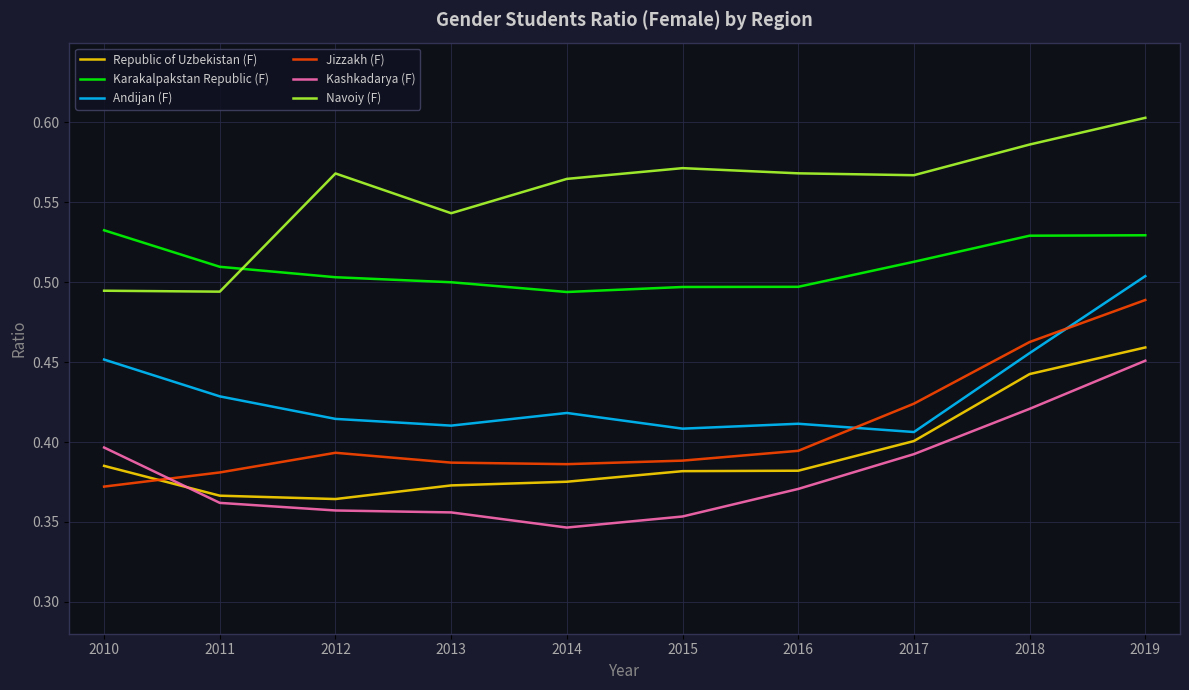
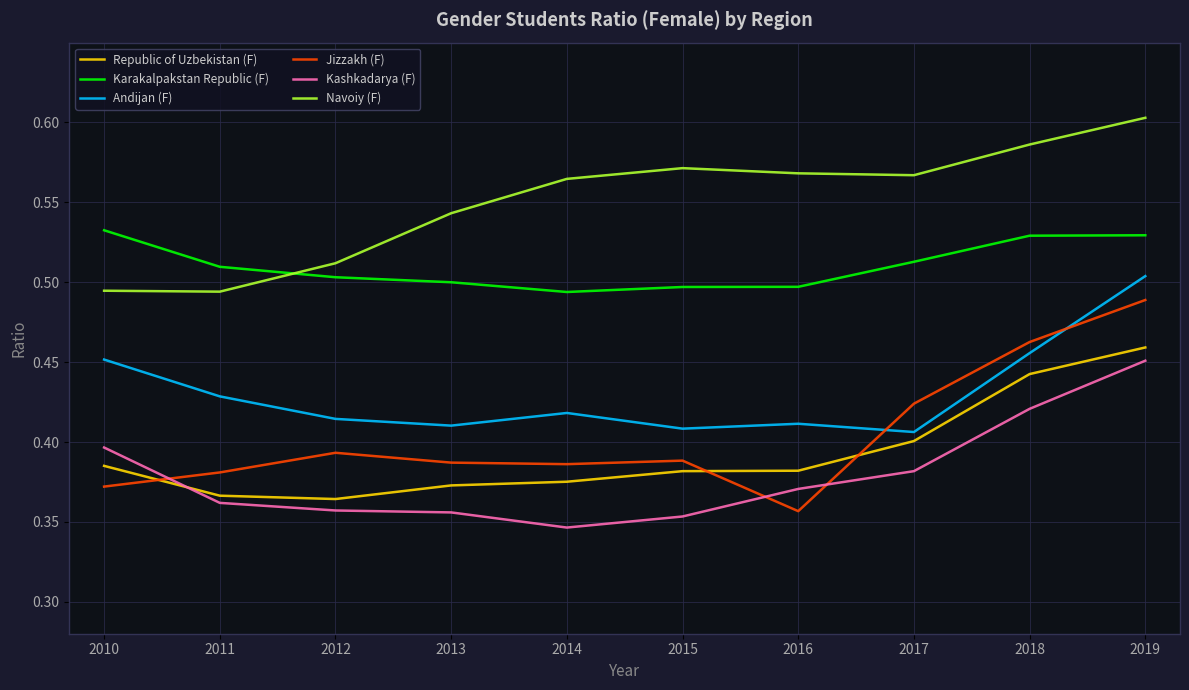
  {
    "Republic of Uzbekistan (F)": {
      "2010": 0.385,
      "2011": 0.366,
      "2012": 0.364,
      "2013": 0.373,
      "2014": 0.375,
      "2015": 0.382,
      "2016": 0.382,
      "2017": 0.401,
      "2018": 0.443,
      "2019": 0.459
    },
    "Karakalpakstan Republic (F)": {
      "2010": 0.533,
      "2011": 0.510,
      "2012": 0.503,
      "2013": 0.500,
      "2014": 0.494,
      "2015": 0.497,
      "2016": 0.497,
      "2017": 0.513,
      "2018": 0.529,
      "2019": 0.529
    },
    "Andijan (F)": {
      "2010": 0.452,
      "2011": 0.429,
      "2012": 0.414,
      "2013": 0.410,
      "2014": 0.418,
      "2015": 0.408,
      "2016": 0.411,
      "2017": 0.406,
      "2018": 0.456,
      "2019": 0.504
    },
    "Jizzakh (F)": {
      "2010": 0.372,
      "2011": 0.381,
      "2012": 0.393,
      "2013": 0.387,
      "2014": 0.386,
      "2015": 0.388,
-     "2016": 0.394,
+     "2016": 0.357,
      "2017": 0.424,
      "2018": 0.463,
      "2019": 0.489
    },
    "Kashkadarya (F)": {
      "2010": 0.397,
      "2011": 0.362,
      "2012": 0.357,
      "2013": 0.356,
      "2014": 0.346,
      "2015": 0.353,
      "2016": 0.371,
-     "2017": 0.392,
+     "2017": 0.382,
      "2018": 0.421,
      "2019": 0.451
    },
    "Navoiy (F)": {
      "2010": 0.495,
      "2011": 0.494,
-     "2012": 0.568,
+     "2012": 0.512,
      "2013": 0.543,
      "2014": 0.565,
      "2015": 0.571,
      "2016": 0.568,
      "2017": 0.567,
      "2018": 0.586,
      "2019": 0.603
    }
  }
